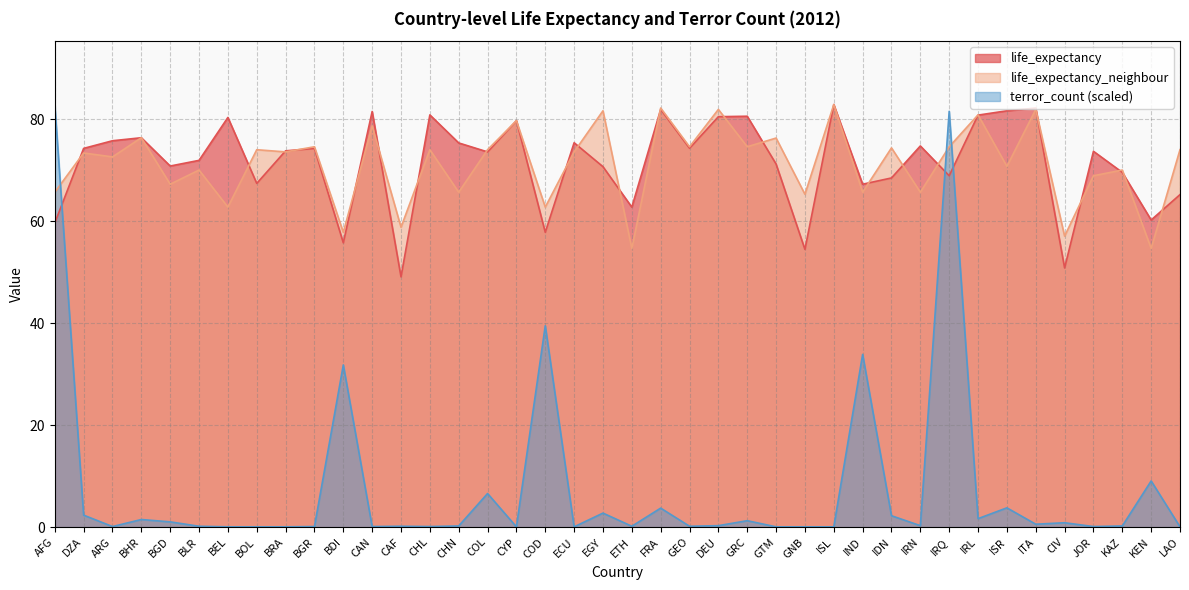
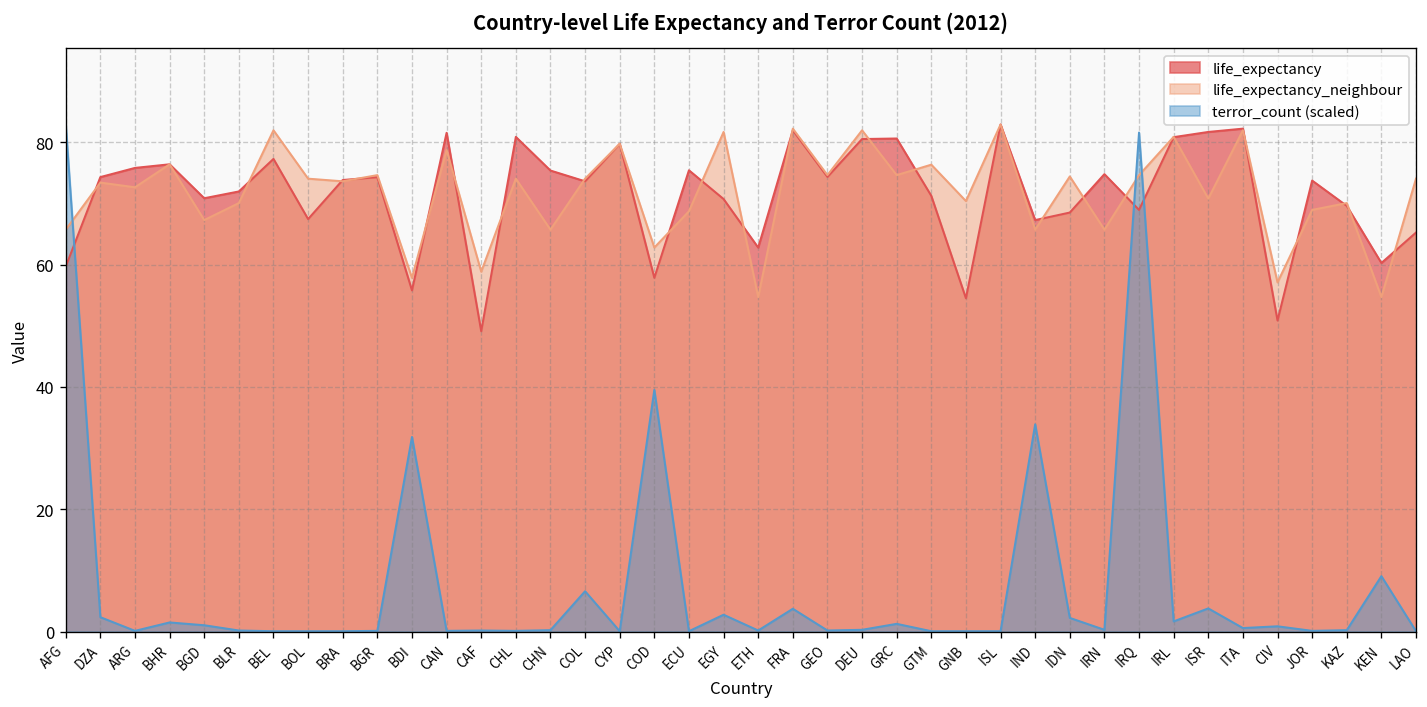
  {
    "life_expectancy": {
      "AFG": 60,
      "DZA": 74,
      "ARG": 76,
      "BGD": 71,
      "BLR": 72,
-     "BEL": 80,
+     "BEL": 77,
      "BOL": 67,
      "BDI": 56,
      "CAN": 82,
      "CAF": 49,
      "CHL": 81,
      "CHN": 75,
      "COD": 58,
      "ECU": 75,
      "EGY": 71,
      "ETH": 63,
      "DEU": 81,
      "GRC": 81,
      "GTM": 71,
      "GNB": 55,
      "IND": 67,
      "IDN": 69,
      "IRN": 75,
      "IRQ": 69,
      "ISR": 82,
      "CIV": 51,
      "JOR": 74,
      "KEN": 60,
      "LAO": 65
    },
    "life_expectancy_neighbour": {
      "AFG": 66,
      "DZA": 73,
      "ARG": 73,
      "BGD": 67,
      "BLR": 70,
-     "BEL": 63,
+     "BEL": 82,
      "BOL": 74,
      "BDI": 58,
      "CAN": 79,
      "CAF": 59,
      "CHL": 74,
      "CHN": 66,
      "COD": 63,
-     "ECU": 74,
+     "ECU": 69,
      "EGY": 82,
      "ETH": 55,
      "DEU": 82,
      "GRC": 75,
      "GTM": 76,
-     "GNB": 65,
+     "GNB": 70,
      "IND": 66,
      "IDN": 74,
      "IRN": 66,
      "IRQ": 75,
      "ISR": 71,
      "CIV": 57,
      "JOR": 69,
      "KEN": 55,
      "LAO": 74
    },
    "terror_count (scaled)": {
      "AFG": 83,
      "DZA": 2,
      "ARG": 0,
      "BHR": 1,
      "BGD": 1,
      "BLR": 0,
      "BEL": 0,
      "BOL": 0,
      "BRA": 0,
      "BGR": 0,
      "BDI": 32,
      "CAN": 0,
      "CAF": 0,
      "CHL": 0,
      "CHN": 0,
      "COL": 7,
      "CYP": 0,
      "COD": 40,
      "ECU": 0,
      "EGY": 3,
      "ETH": 0,
      "FRA": 4,
      "GEO": 0,
      "DEU": 0,
      "GRC": 1,
      "GTM": 0,
      "GNB": 0,
      "ISL": 0,
      "IND": 34,
      "IDN": 2,
      "IRN": 0,
      "IRQ": 82,
      "IRL": 2,
      "ISR": 4,
      "ITA": 1,
      "CIV": 1,
      "JOR": 0,
      "KAZ": 0,
      "KEN": 9,
      "LAO": 0
    }
  }
